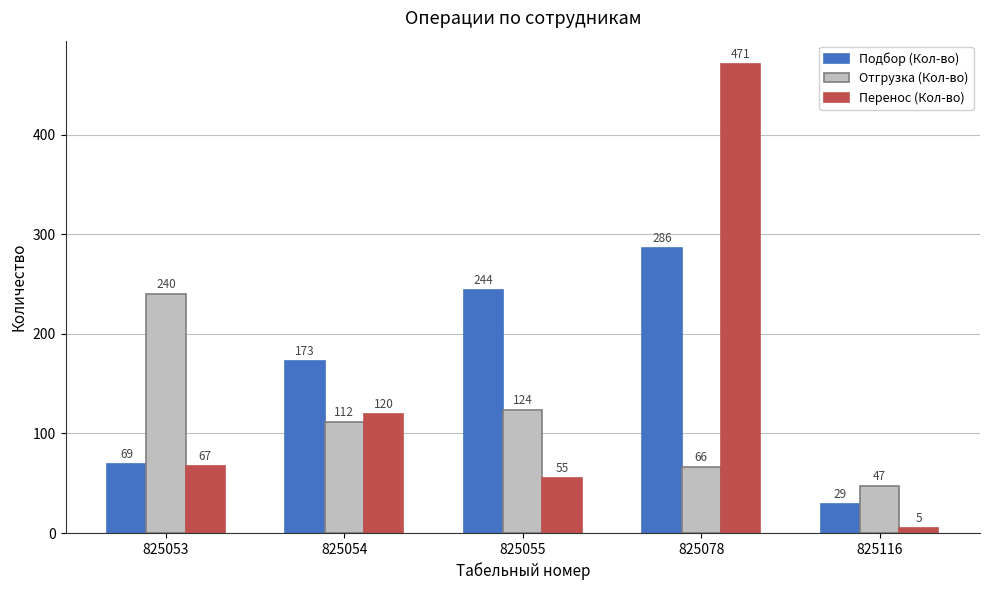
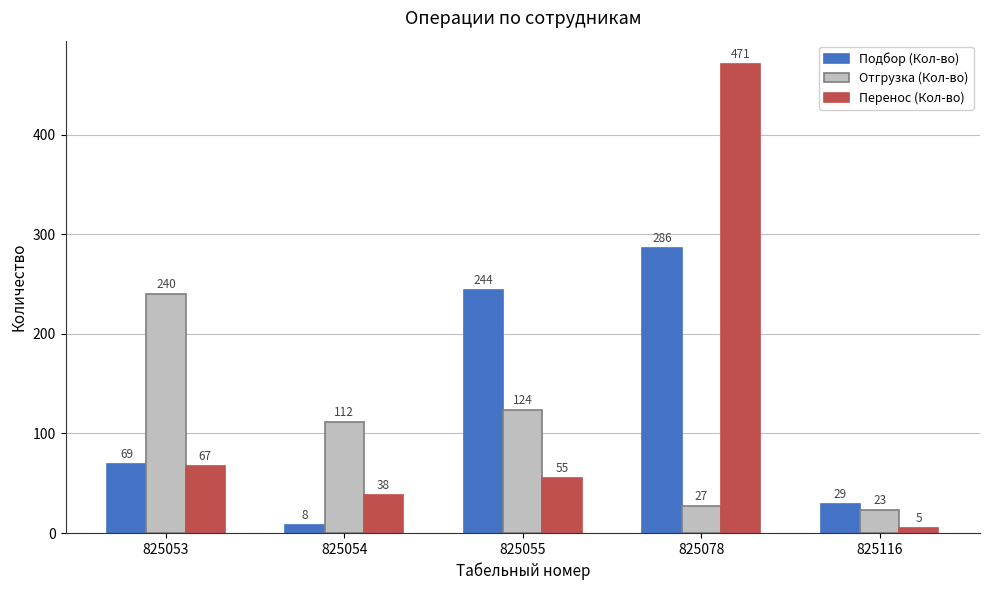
  {
    "Подбор (Кол-во)": {
      "825053": 69,
-     "825054": 173,
+     "825054": 8,
      "825055": 244,
      "825078": 286,
      "825116": 29
    },
    "Отгрузка (Кол-во)": {
      "825053": 240,
      "825054": 112,
      "825055": 124,
-     "825078": 66,
-     "825116": 47
+     "825078": 27,
+     "825116": 23
    },
    "Перенос (Кол-во)": {
      "825053": 67,
-     "825054": 120,
+     "825054": 38,
      "825055": 55,
      "825078": 471,
      "825116": 5
    }
  }
